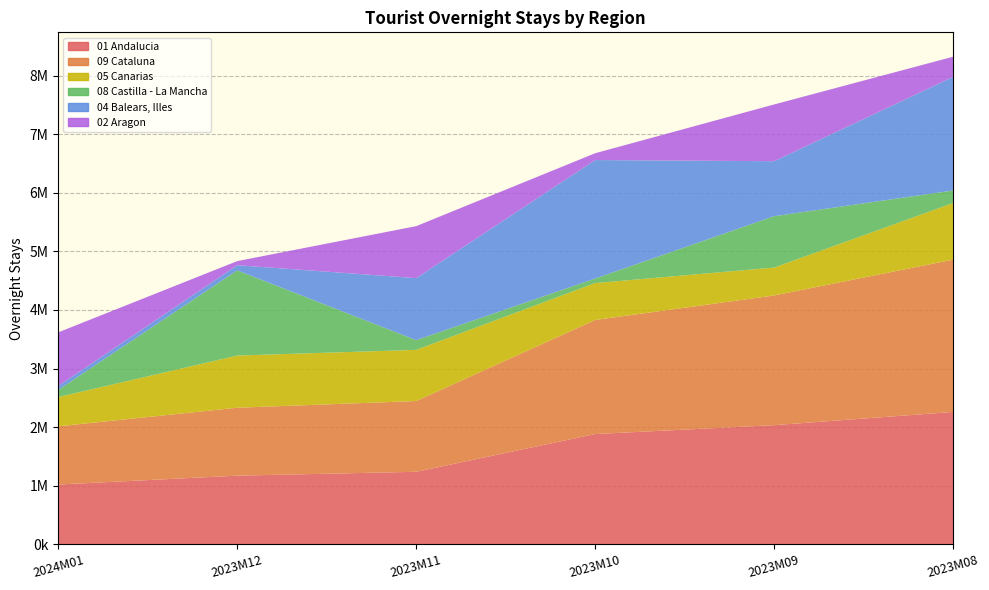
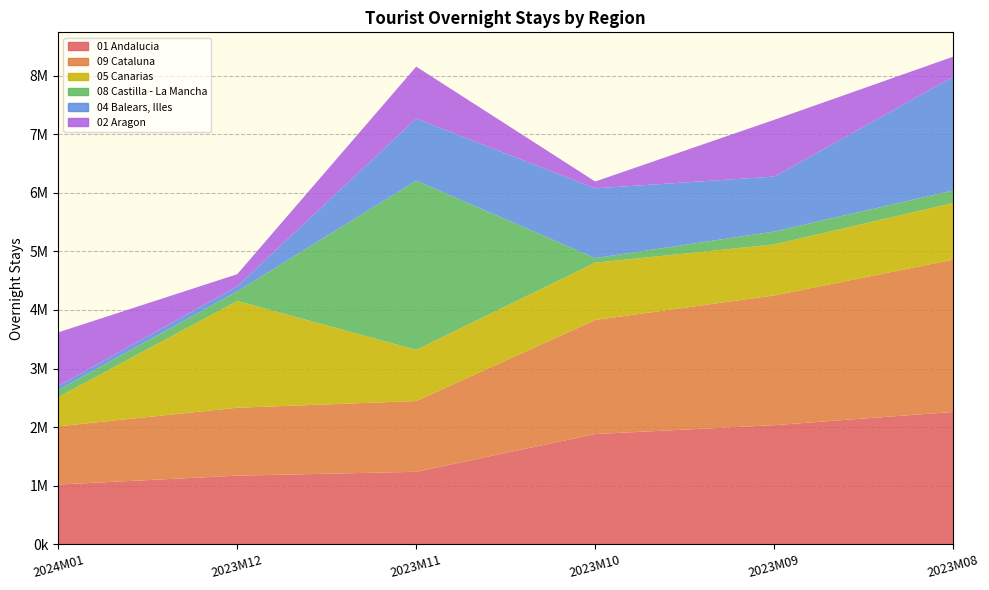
  {
    "05 Canarias": {
      "2024M01": 500000,
-     "2023M12": 900000,
+     "2023M12": 1800000,
      "2023M11": 900000,
-     "2023M10": 600000,
-     "2023M09": 500000,
+     "2023M10": 1000000,
+     "2023M09": 900000,
      "2023M08": 1000000
    },
    "08 Castilla - La Mancha": {
      "2024M01": 100000,
-     "2023M12": 1500000,
-     "2023M11": 200000,
+     "2023M12": 200000,
+     "2023M11": 2900000,
      "2023M10": 100000,
-     "2023M09": 900000,
+     "2023M09": 200000,
      "2023M08": 200000
    },
    "04 Balears, Illes": {
      "2024M01": 100000,
      "2023M12": 100000,
      "2023M11": 1100000,
-     "2023M10": 2000000,
+     "2023M10": 1200000,
      "2023M09": 900000,
      "2023M08": 1900000
    },
    "02 Aragon": {
      "2024M01": 900000,
-     "2023M12": 100000,
+     "2023M12": 200000,
      "2023M11": 900000,
      "2023M10": 100000,
      "2023M09": 1000000,
      "2023M08": 300000
    }
  }
